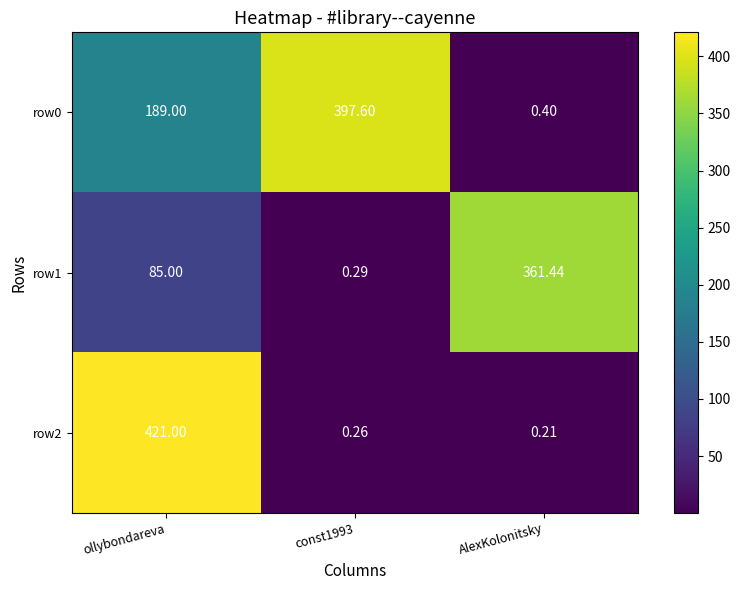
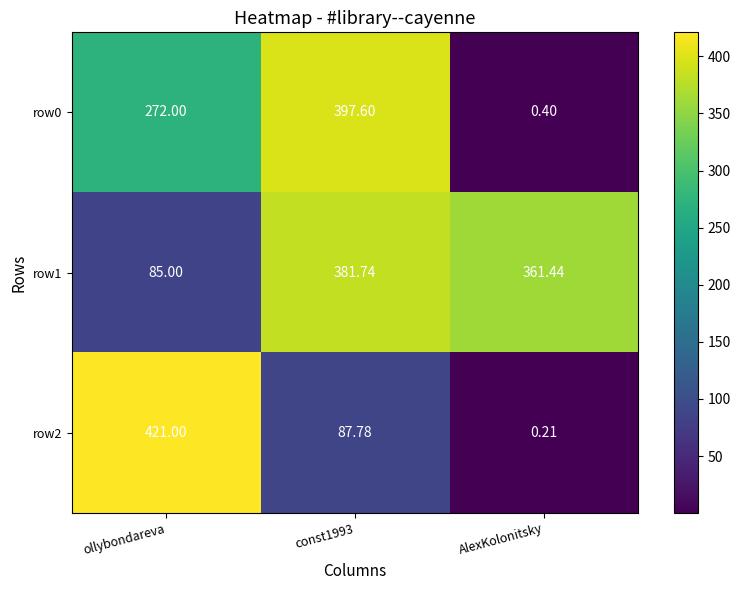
  {
    "row0": {
-     "ollybondareva": 189.00,
+     "ollybondareva": 272.00,
      "const1993": 397.60,
      "AlexKolonitsky": 0.40
    },
    "row1": {
      "ollybondareva": 85.00,
-     "const1993": 0.29,
+     "const1993": 381.74,
      "AlexKolonitsky": 361.44
    },
    "row2": {
      "ollybondareva": 421.00,
-     "const1993": 0.26,
+     "const1993": 87.78,
      "AlexKolonitsky": 0.21
    }
  }
